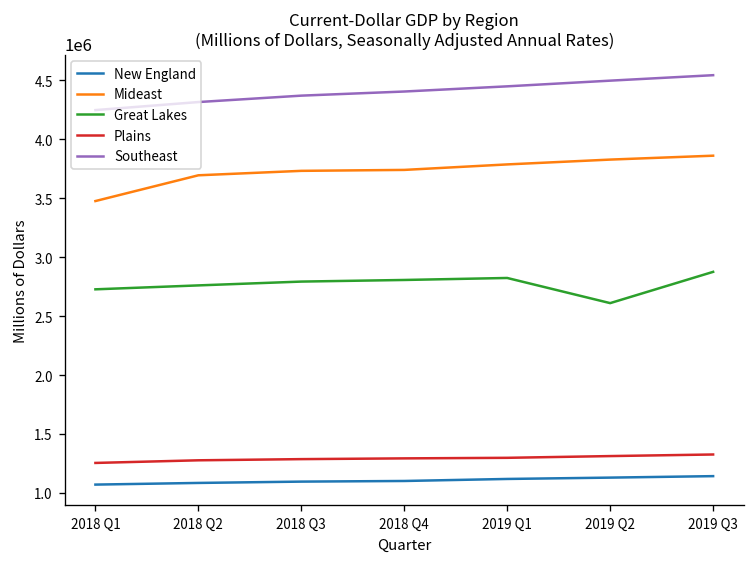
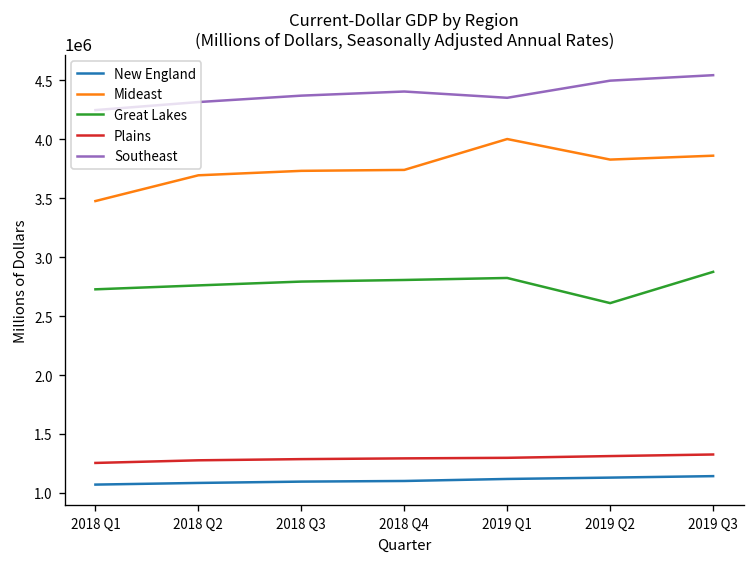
  {
    "New England": {
      "2018 Q1": 1100000,
      "2018 Q2": 1100000,
      "2018 Q3": 1100000,
      "2018 Q4": 1100000,
      "2019 Q1": 1100000,
      "2019 Q2": 1100000,
      "2019 Q3": 1100000
    },
    "Mideast": {
      "2018 Q1": 3500000,
      "2018 Q2": 3700000,
      "2018 Q3": 3700000,
      "2018 Q4": 3700000,
-     "2019 Q1": 3800000,
+     "2019 Q1": 4000000,
      "2019 Q2": 3800000,
      "2019 Q3": 3900000
    },
    "Great Lakes": {
      "2018 Q1": 2700000,
      "2018 Q2": 2800000,
      "2018 Q3": 2800000,
      "2018 Q4": 2800000,
      "2019 Q1": 2800000,
      "2019 Q2": 2600000,
      "2019 Q3": 2900000
    },
    "Plains": {
      "2018 Q1": 1300000,
      "2018 Q2": 1300000,
      "2018 Q3": 1300000,
      "2018 Q4": 1300000,
      "2019 Q1": 1300000,
      "2019 Q2": 1300000,
      "2019 Q3": 1300000
    },
    "Southeast": {
      "2018 Q3": 4400000,
      "2018 Q4": 4400000,
-     "2019 Q1": 4450000,
+     "2019 Q1": 4350000,
      "2019 Q2": 4500000,
      "2019 Q3": 4500000
    }
  }
